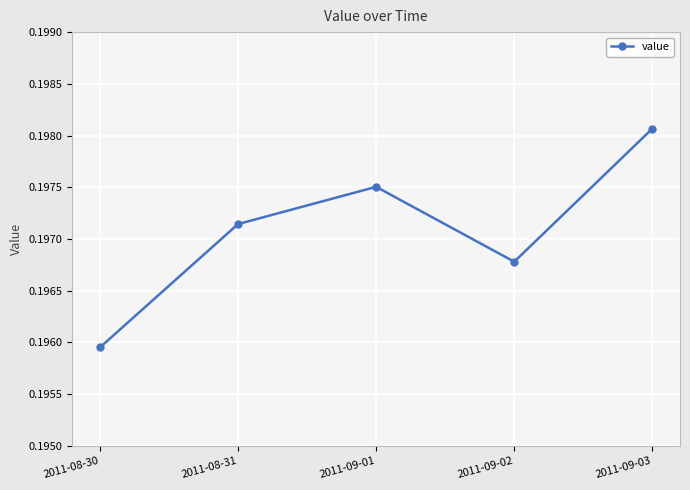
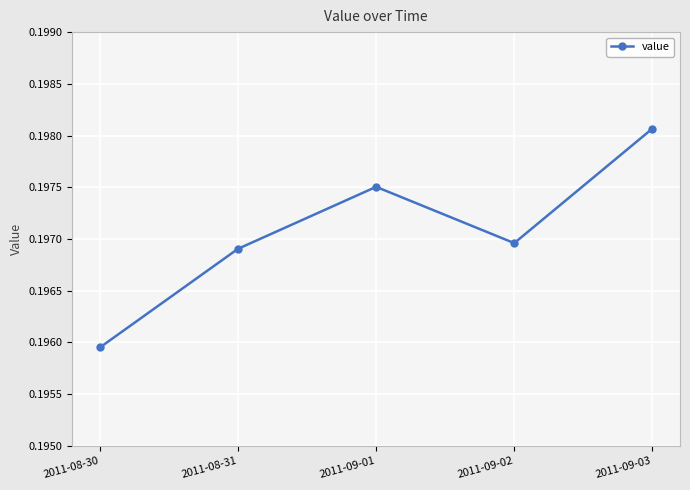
  {
    "2011-08-30": 0.19595,
-   "2011-08-31": 0.19714,
+   "2011-08-31": 0.19691,
    "2011-09-01": 0.19750,
-   "2011-09-02": 0.19678,
+   "2011-09-02": 0.19696,
    "2011-09-03": 0.19807
  }
